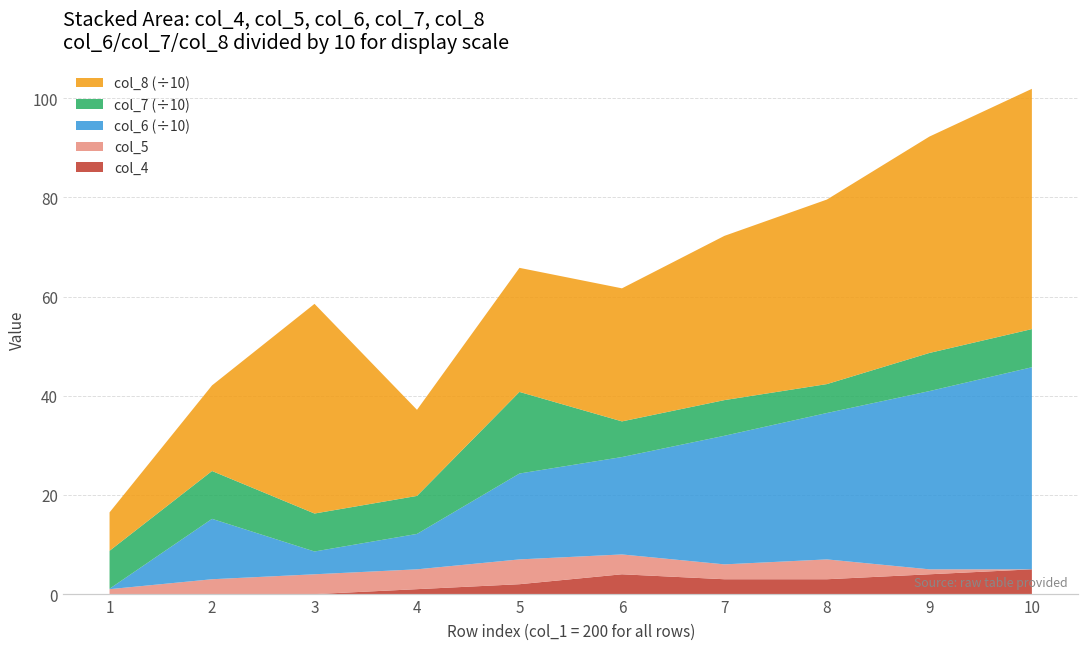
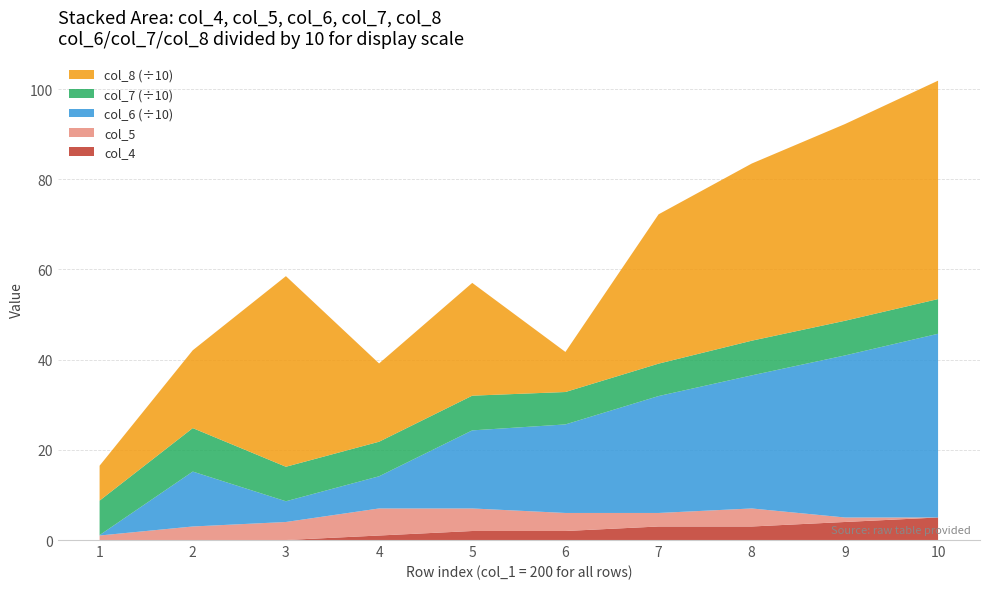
  {
    "col_4": {
      "1": 0,
      "2": 0,
      "3": 0,
      "4": 1,
      "5": 2,
-     "6": 4,
+     "6": 2,
      "7": 3,
      "8": 3,
      "9": 4
    },
    "col_5": {
-     "4": 4
+     "4": 6
    },
    "col_6 (÷10)": {
      "2": 12,
      "3": 5,
      "4": 7,
      "5": 17,
      "6": 20,
      "7": 26,
      "8": 30,
      "9": 36,
      "10": 41
    },
    "col_7 (÷10)": {
      "1": 8,
      "2": 10,
      "3": 8,
      "4": 8,
-     "5": 16,
+     "5": 8,
      "6": 7,
      "7": 7,
-     "8": 6,
+     "8": 8,
      "9": 8,
      "10": 8
    },
    "col_8 (÷10)": {
      "1": 8,
      "2": 17,
      "3": 42,
      "4": 17,
      "5": 25,
-     "6": 27,
+     "6": 9,
      "7": 33,
-     "8": 37,
+     "8": 39,
      "9": 44,
      "10": 48
    }
  }
